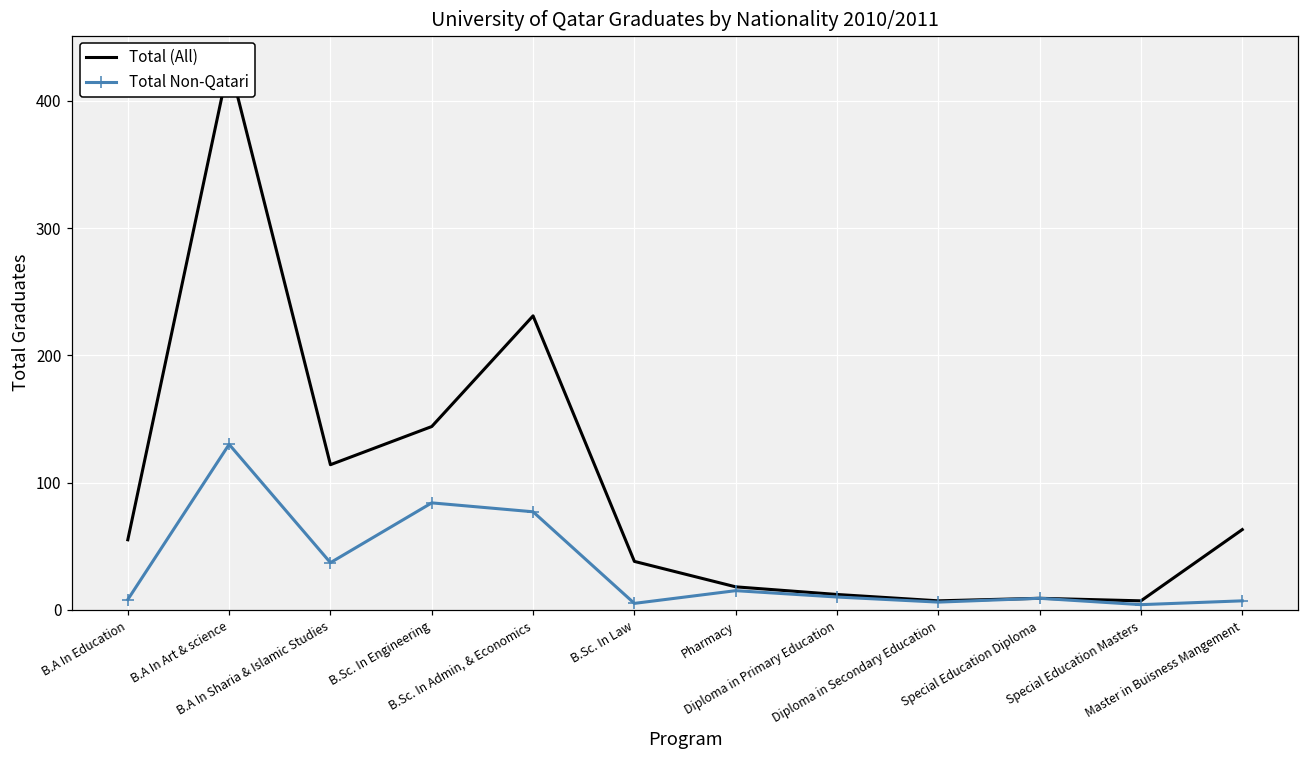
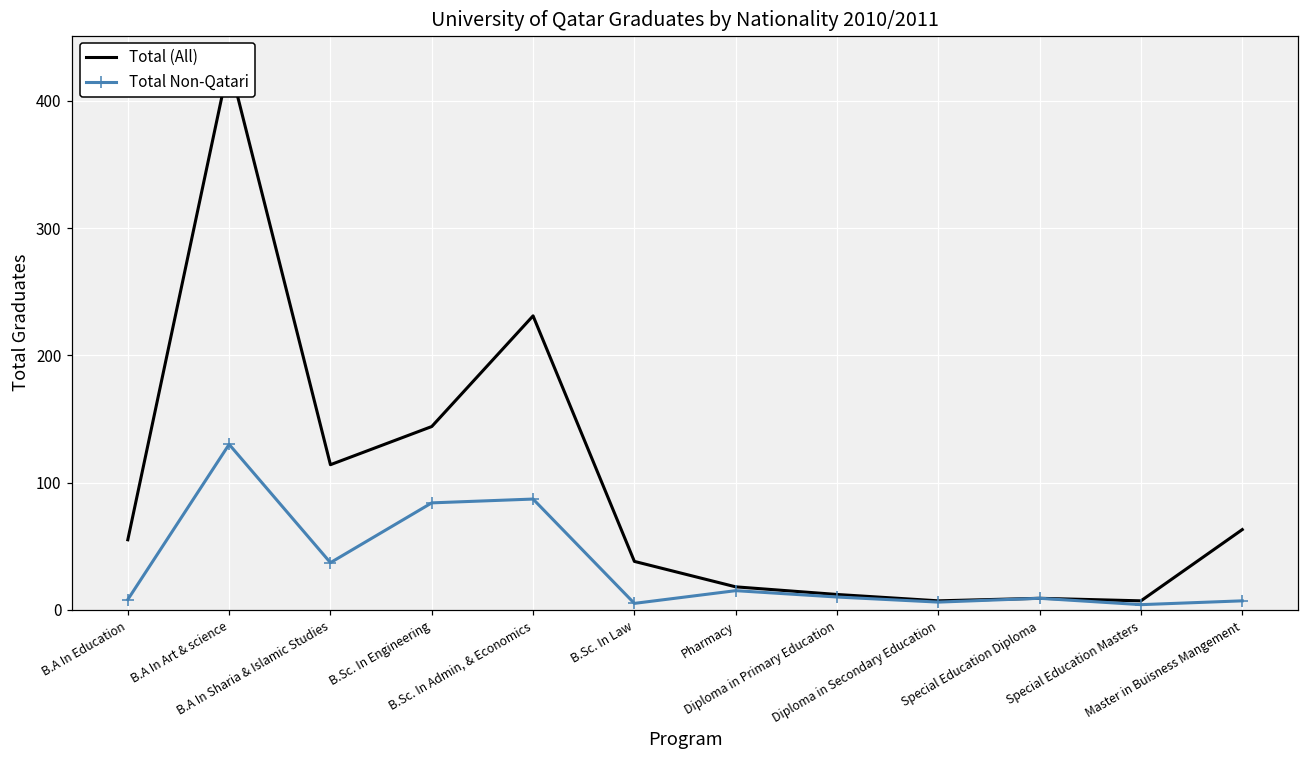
  {
    "Total (All)": {
      "B.A In Education": 55,
      "B.A In Sharia & Islamic Studies": 114,
      "B.Sc. In Engineering": 144,
      "B.Sc. In Admin, & Economics": 231,
      "B.Sc. In Law": 38,
      "Pharmacy": 18,
      "Special Education Masters": 7,
      "Master in Buisness Mangement": 63
    },
    "Total Non-Qatari": {
      "B.A In Education": 8,
      "B.A In Art & science": 130,
      "B.A In Sharia & Islamic Studies": 37,
      "B.Sc. In Engineering": 84,
-     "B.Sc. In Admin, & Economics": 77,
+     "B.Sc. In Admin, & Economics": 87,
      "B.Sc. In Law": 5,
      "Pharmacy": 15,
      "Special Education Masters": 4,
      "Master in Buisness Mangement": 7
    }
  }
